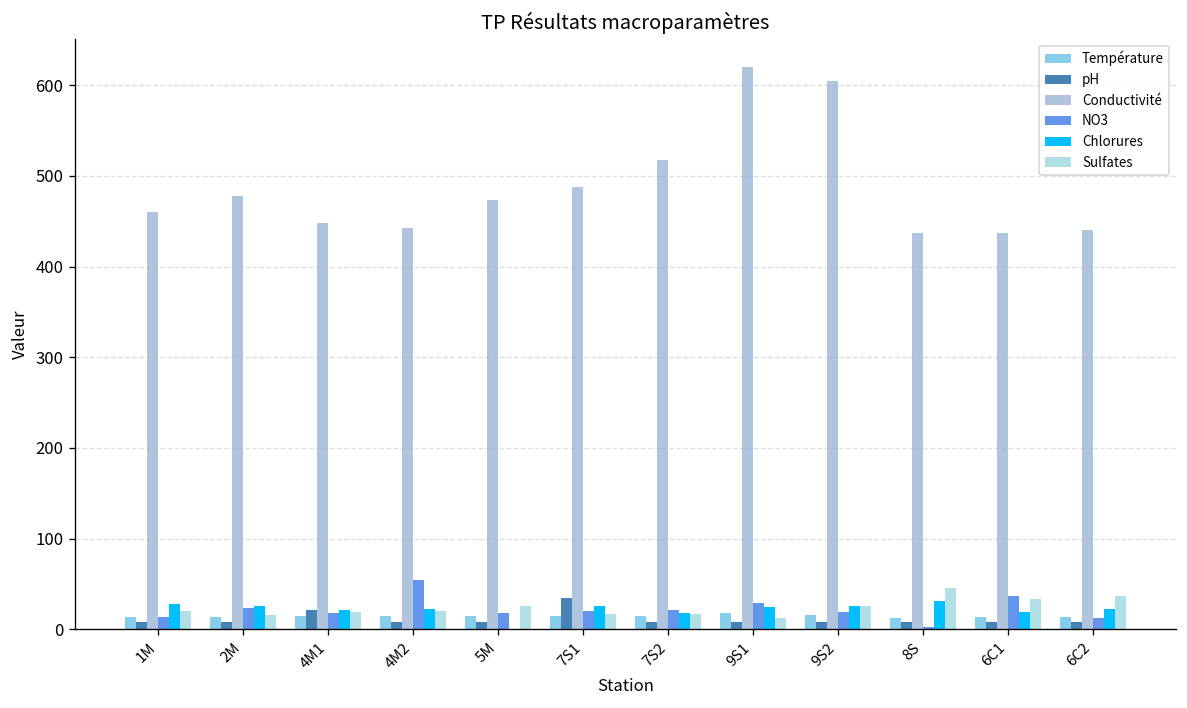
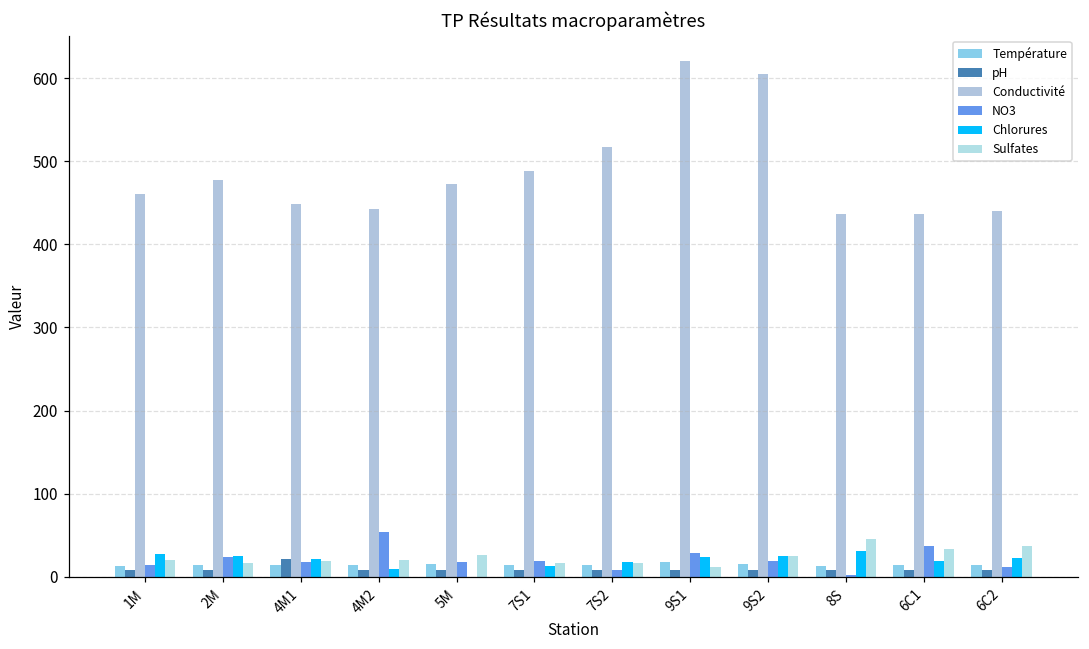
  {
    "pH": {
      "1M": 10,
      "2M": 10,
      "4M1": 20,
      "4M2": 10,
      "5M": 10,
-     "7S1": 30,
+     "7S1": 10,
      "7S2": 10,
      "9S1": 10,
      "9S2": 10,
      "8S": 10,
      "6C1": 10,
      "6C2": 10
    },
    "NO3": {
      "1M": 10,
      "2M": 20,
      "4M1": 20,
      "4M2": 50,
      "5M": 20,
      "7S1": 20,
-     "7S2": 20,
+     "7S2": 10,
      "9S1": 30,
      "9S2": 20,
      "6C1": 40,
      "6C2": 10
    },
    "Chlorures": {
      "1M": 30,
      "2M": 30,
      "4M1": 20,
-     "4M2": 20,
+     "4M2": 10,
      "5M": 0,
-     "7S1": 30,
+     "7S1": 10,
      "7S2": 20,
      "9S1": 20,
      "9S2": 30,
      "8S": 30,
      "6C1": 20,
      "6C2": 20
    }
  }
